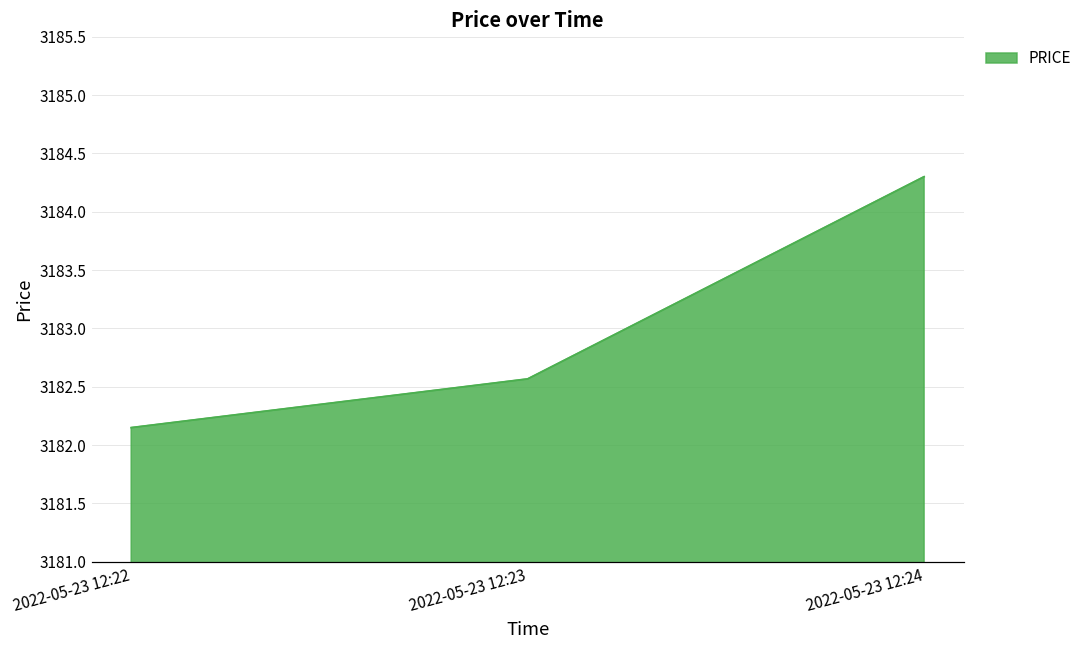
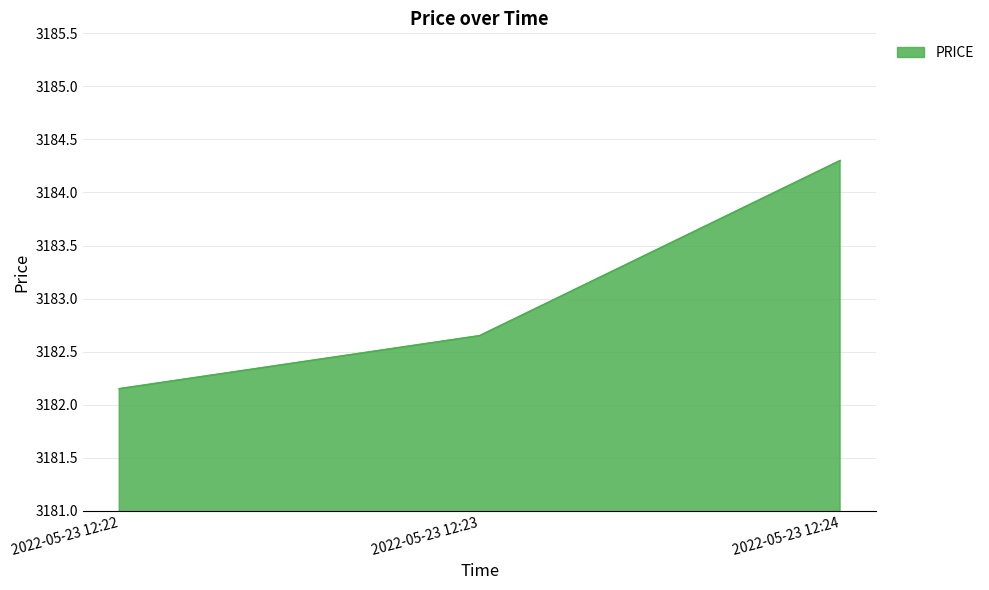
  {
    "2022-05-23 12:22": 3182.15,
-   "2022-05-23 12:23": 3182.57,
+   "2022-05-23 12:23": 3182.65,
    "2022-05-23 12:24": 3184.30
  }
